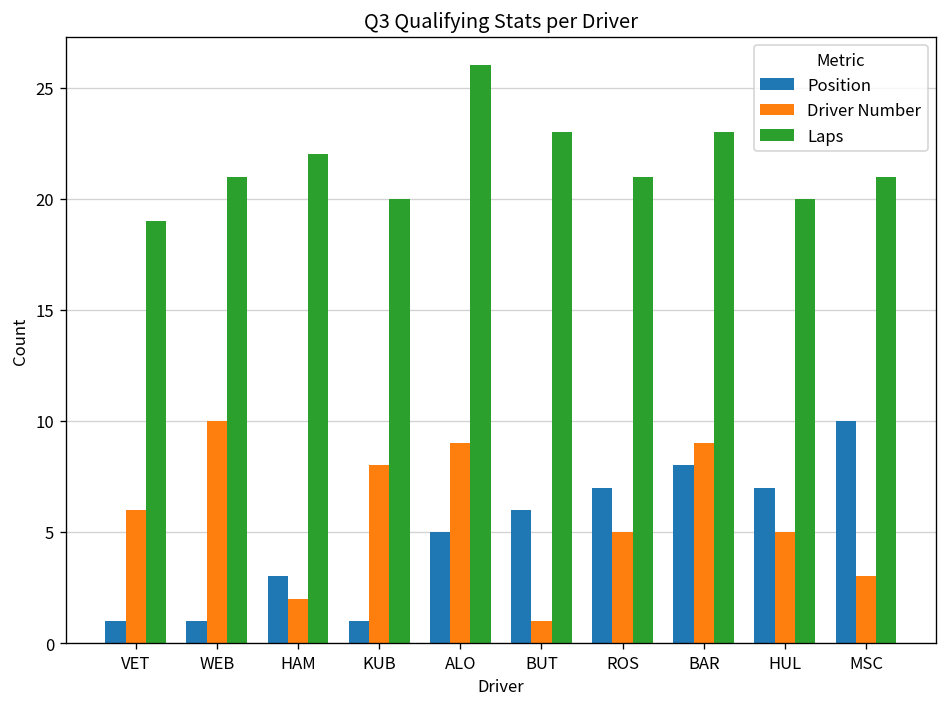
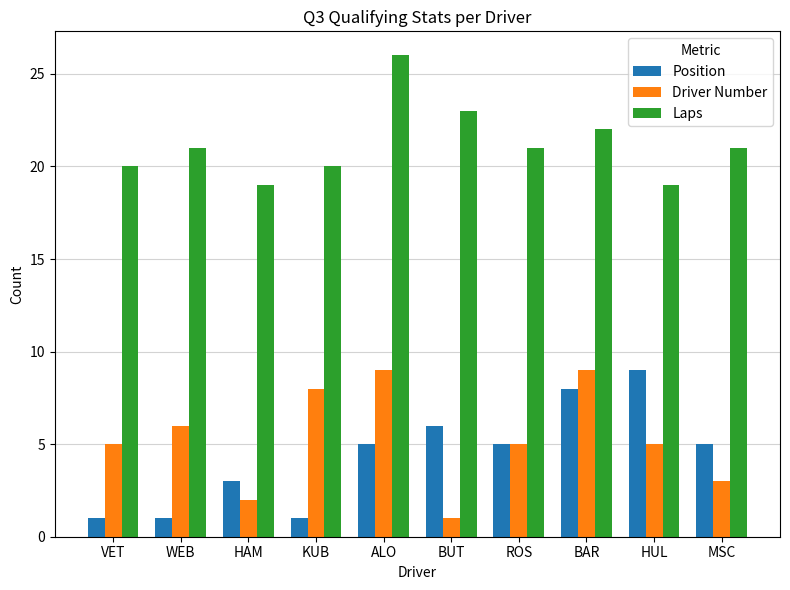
  {
    "Position": {
      "VET": 1,
      "WEB": 1,
      "HAM": 3,
      "KUB": 1,
      "ALO": 5,
      "BUT": 6,
-     "ROS": 7,
+     "ROS": 5,
      "BAR": 8,
-     "HUL": 7,
-     "MSC": 10
+     "HUL": 9,
+     "MSC": 5
    },
    "Driver Number": {
-     "VET": 6,
-     "WEB": 10,
+     "VET": 5,
+     "WEB": 6,
      "HAM": 2,
      "KUB": 8,
      "ALO": 9,
      "BUT": 1,
      "ROS": 5,
      "BAR": 9,
      "HUL": 5,
      "MSC": 3
    },
    "Laps": {
-     "VET": 19,
+     "VET": 20,
      "WEB": 21,
-     "HAM": 22,
+     "HAM": 19,
      "KUB": 20,
      "ALO": 26,
      "BUT": 23,
      "ROS": 21,
-     "BAR": 23,
-     "HUL": 20,
+     "BAR": 22,
+     "HUL": 19,
      "MSC": 21
    }
  }
